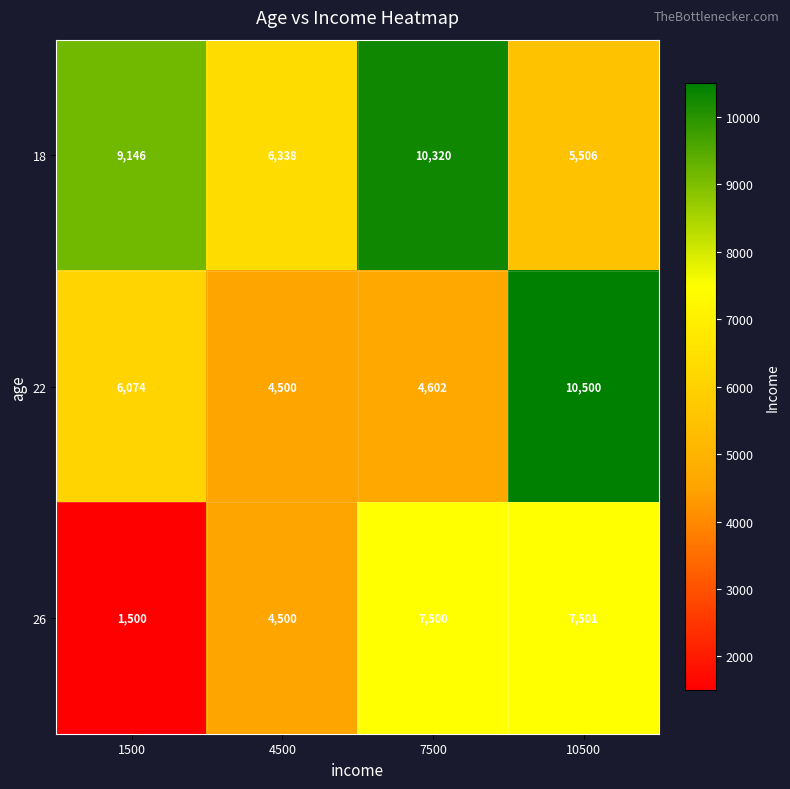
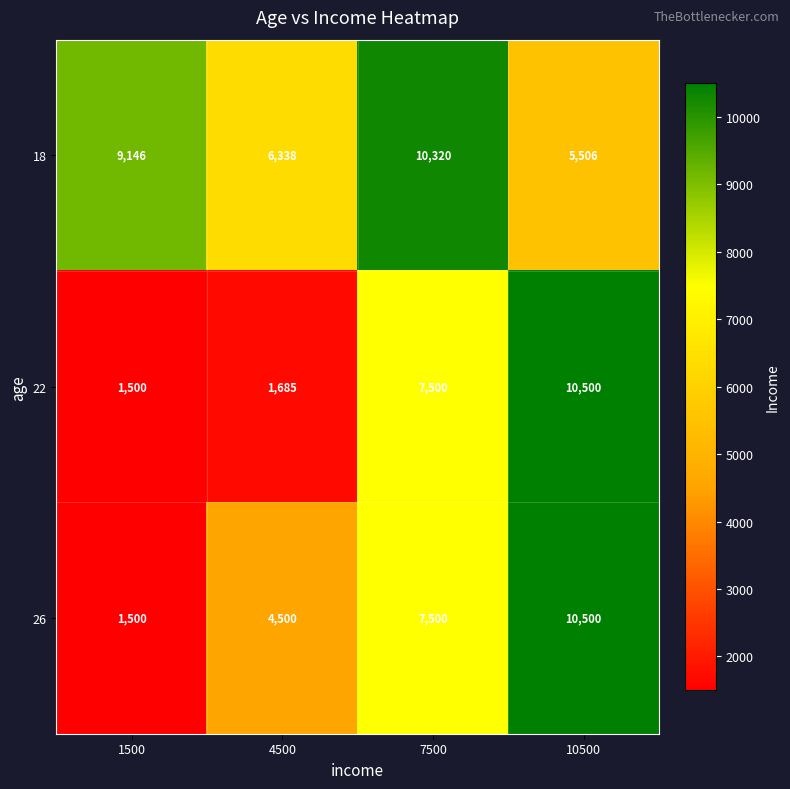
  {
    "18": {
      "1500": "9,146",
      "4500": "6,338",
      "7500": "10,320",
      "10500": "5,506"
    },
    "22": {
-     "1500": "6,074",
-     "4500": "4,500",
-     "7500": "4,602",
+     "1500": "1,500",
+     "4500": "1,685",
+     "7500": "7,500",
      "10500": "10,500"
    },
    "26": {
      "1500": "1,500",
      "4500": "4,500",
      "7500": "7,500",
-     "10500": "7,501"
+     "10500": "10,500"
    }
  }
